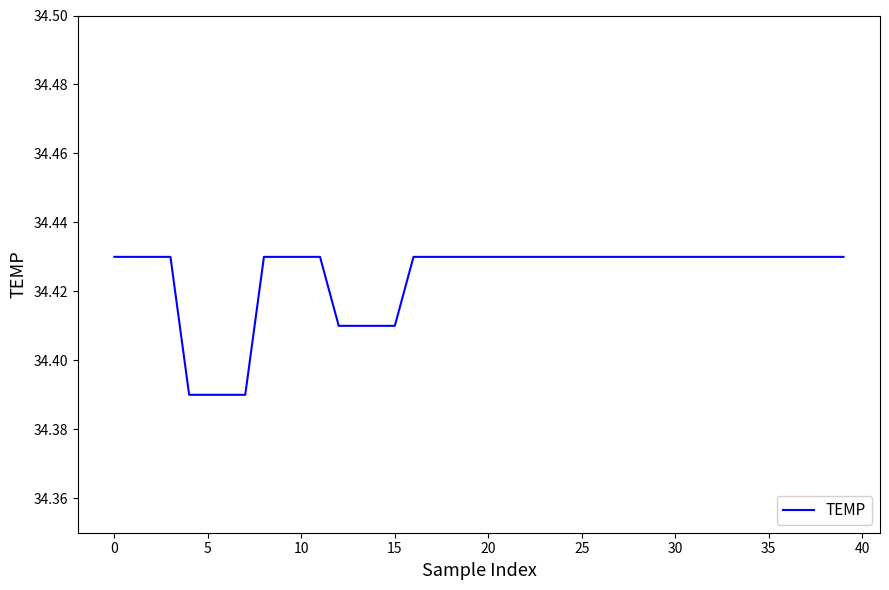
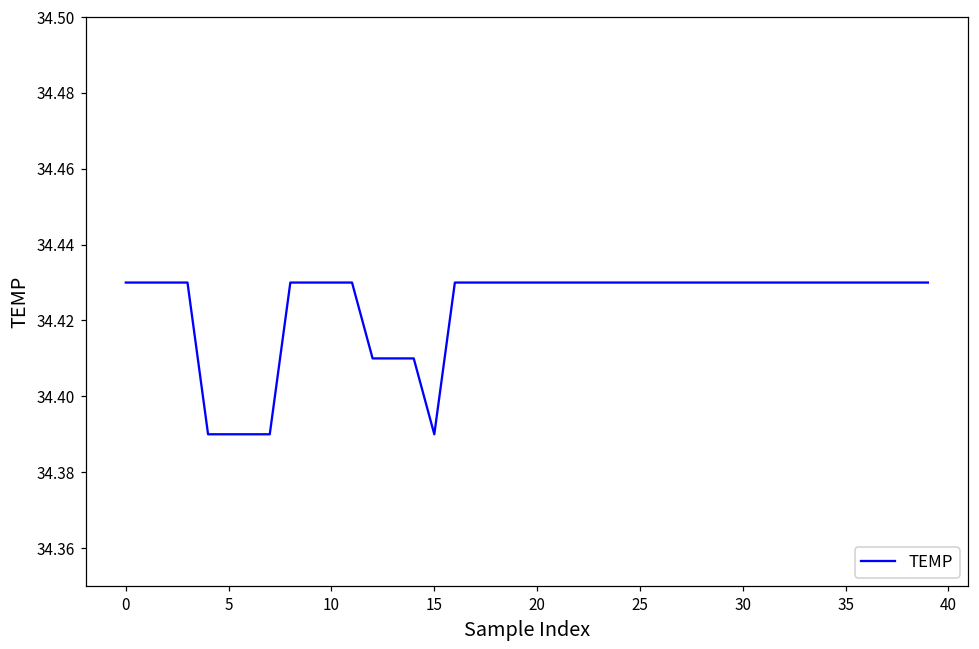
  {
    "0": 34.43,
    "5": 34.39,
    "10": 34.43,
-   "15": 34.41,
+   "15": 34.39,
    "20": 34.43,
    "25": 34.43,
    "30": 34.43,
    "35": 34.43
  }
